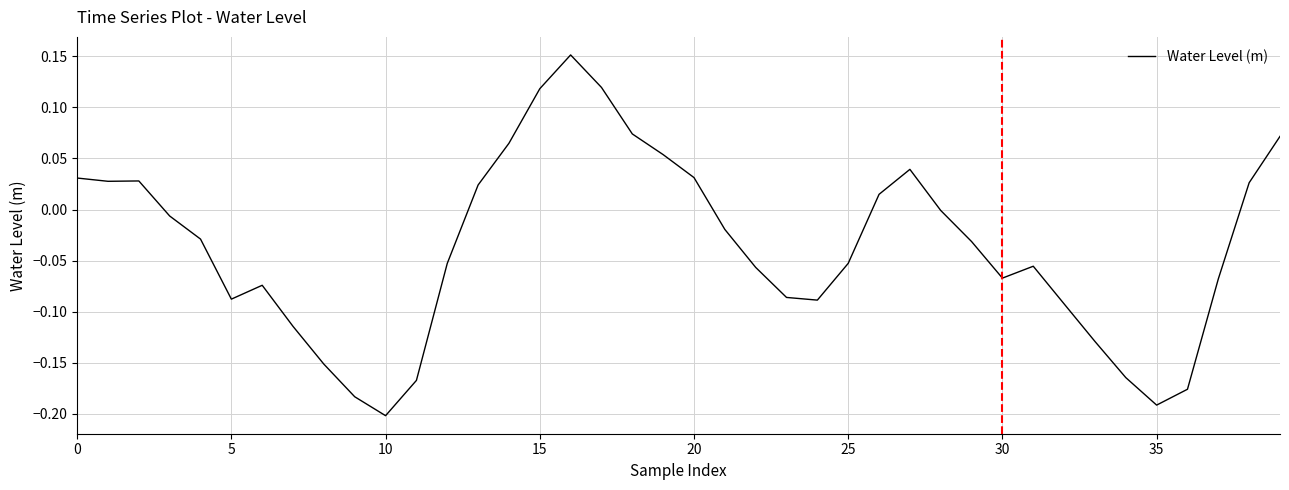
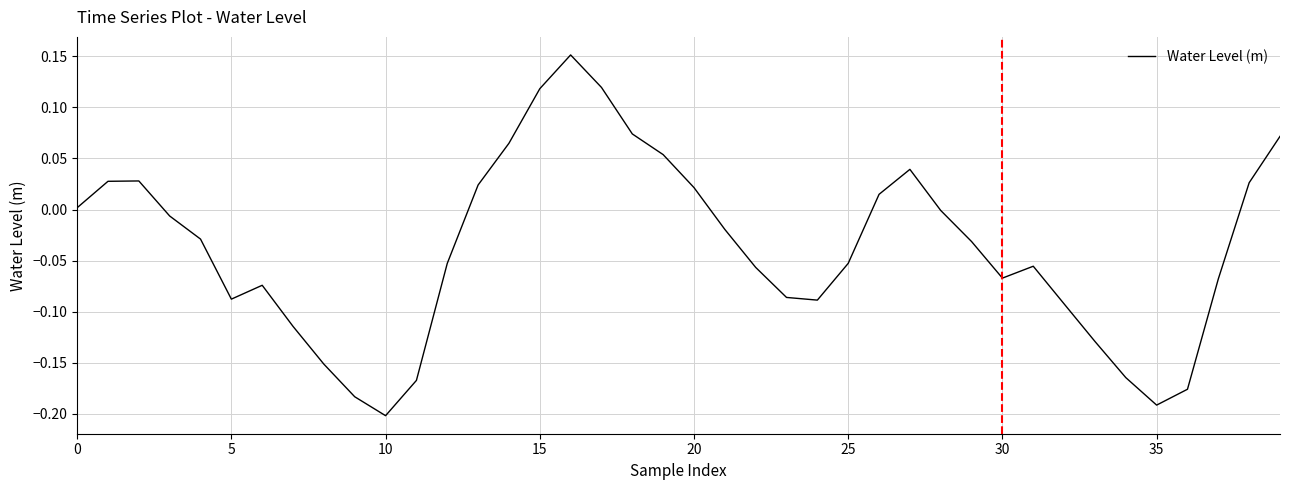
  {
-   "0": 0.031,
+   "0": 0.002,
    "5": -0.088,
    "10": -0.202,
    "15": 0.118,
-   "20": 0.031,
+   "20": 0.021,
    "25": -0.053,
    "30": -0.067,
    "35": -0.191
  }
